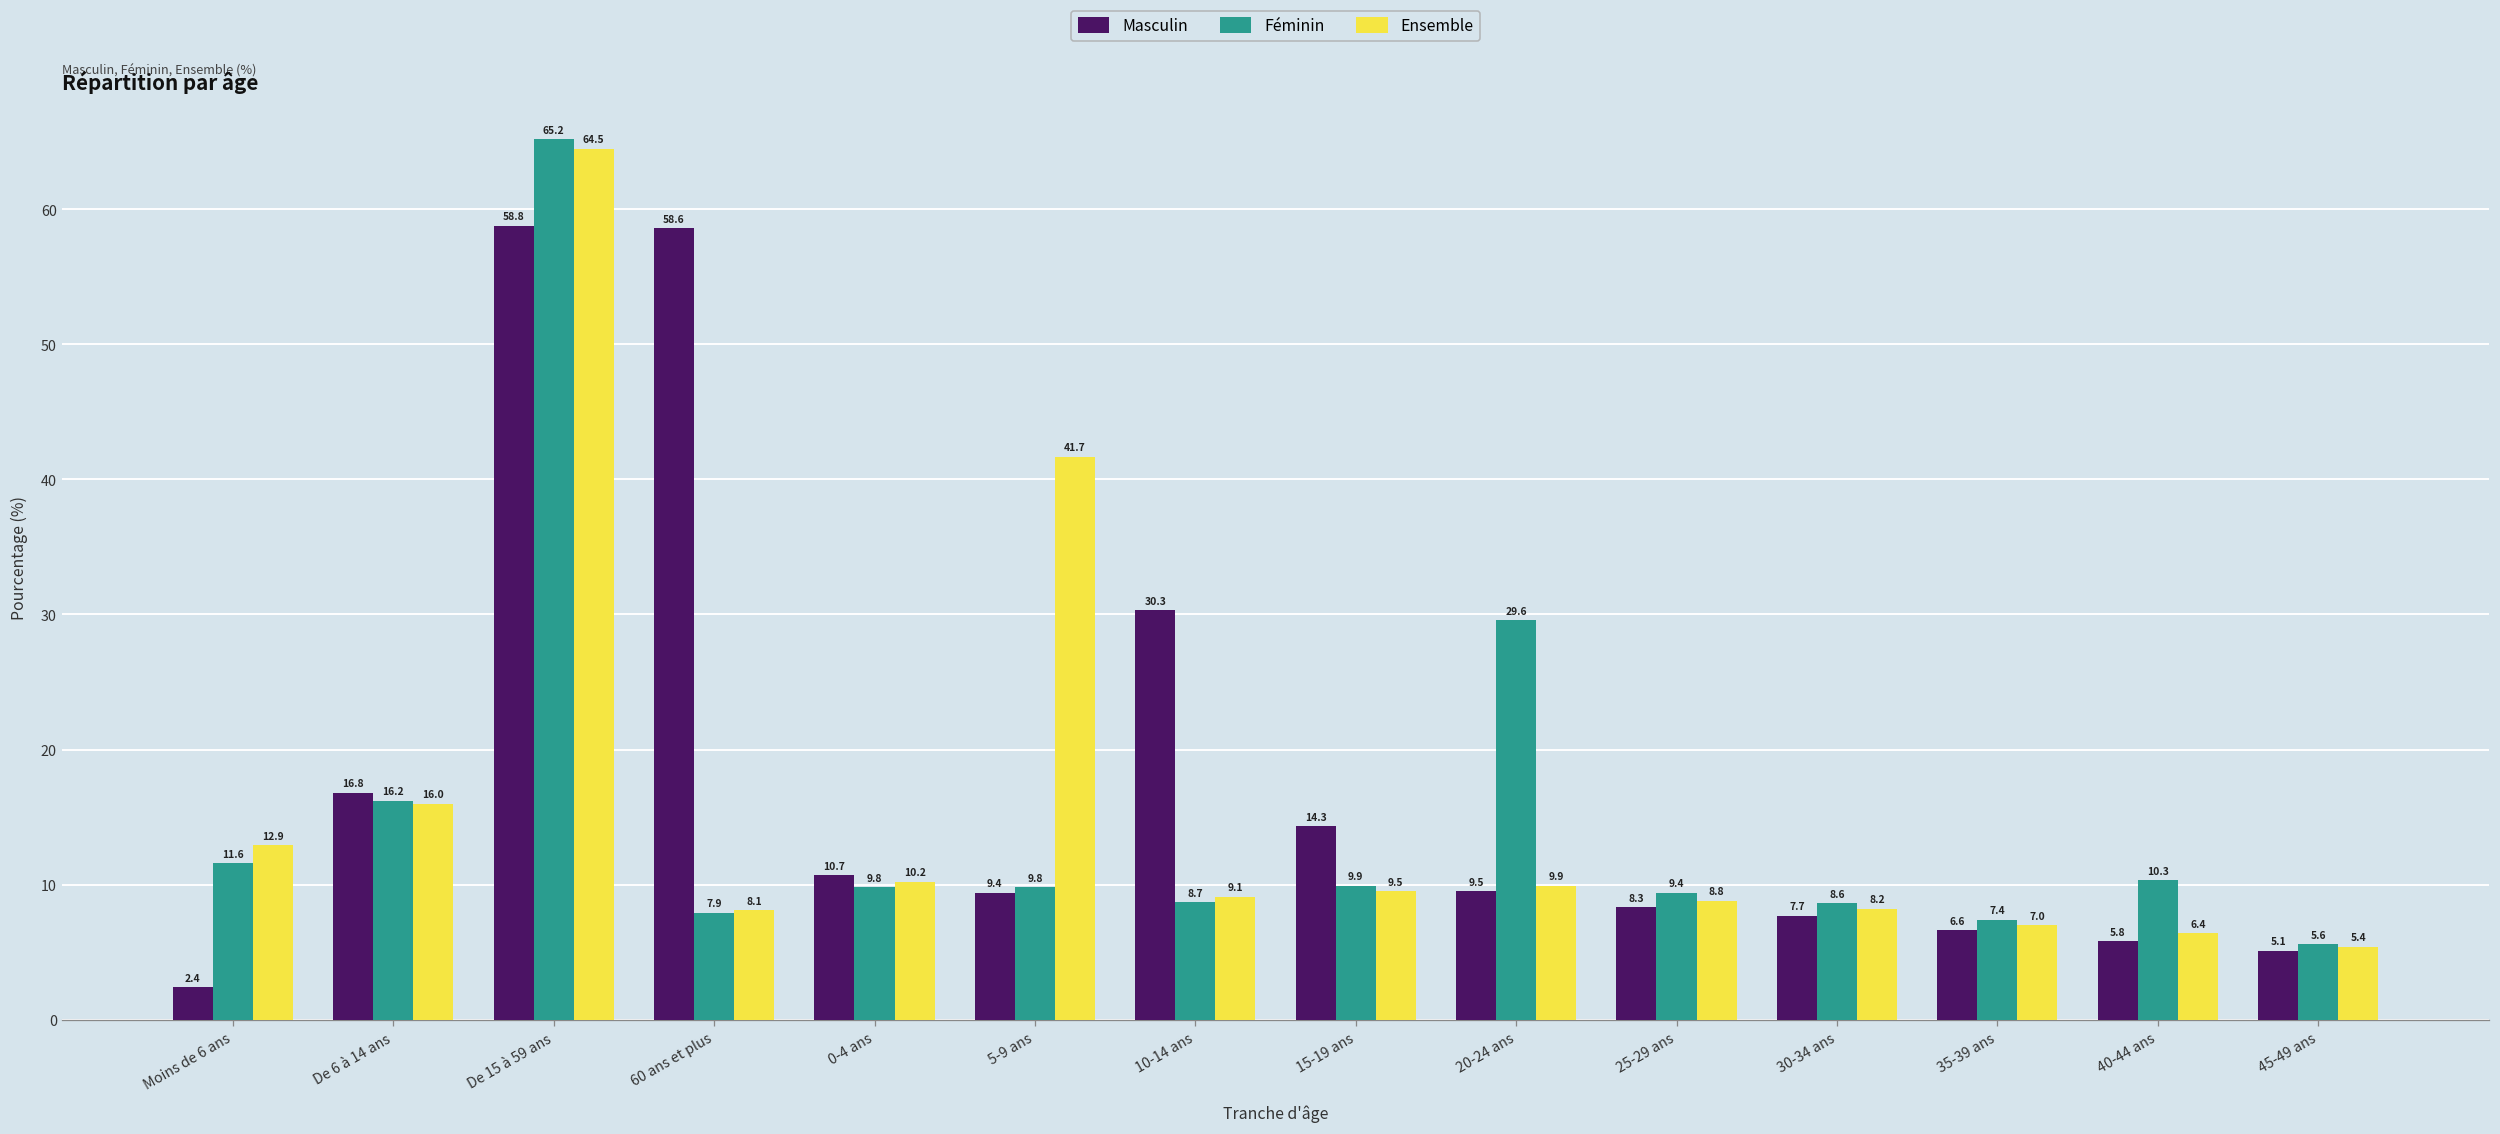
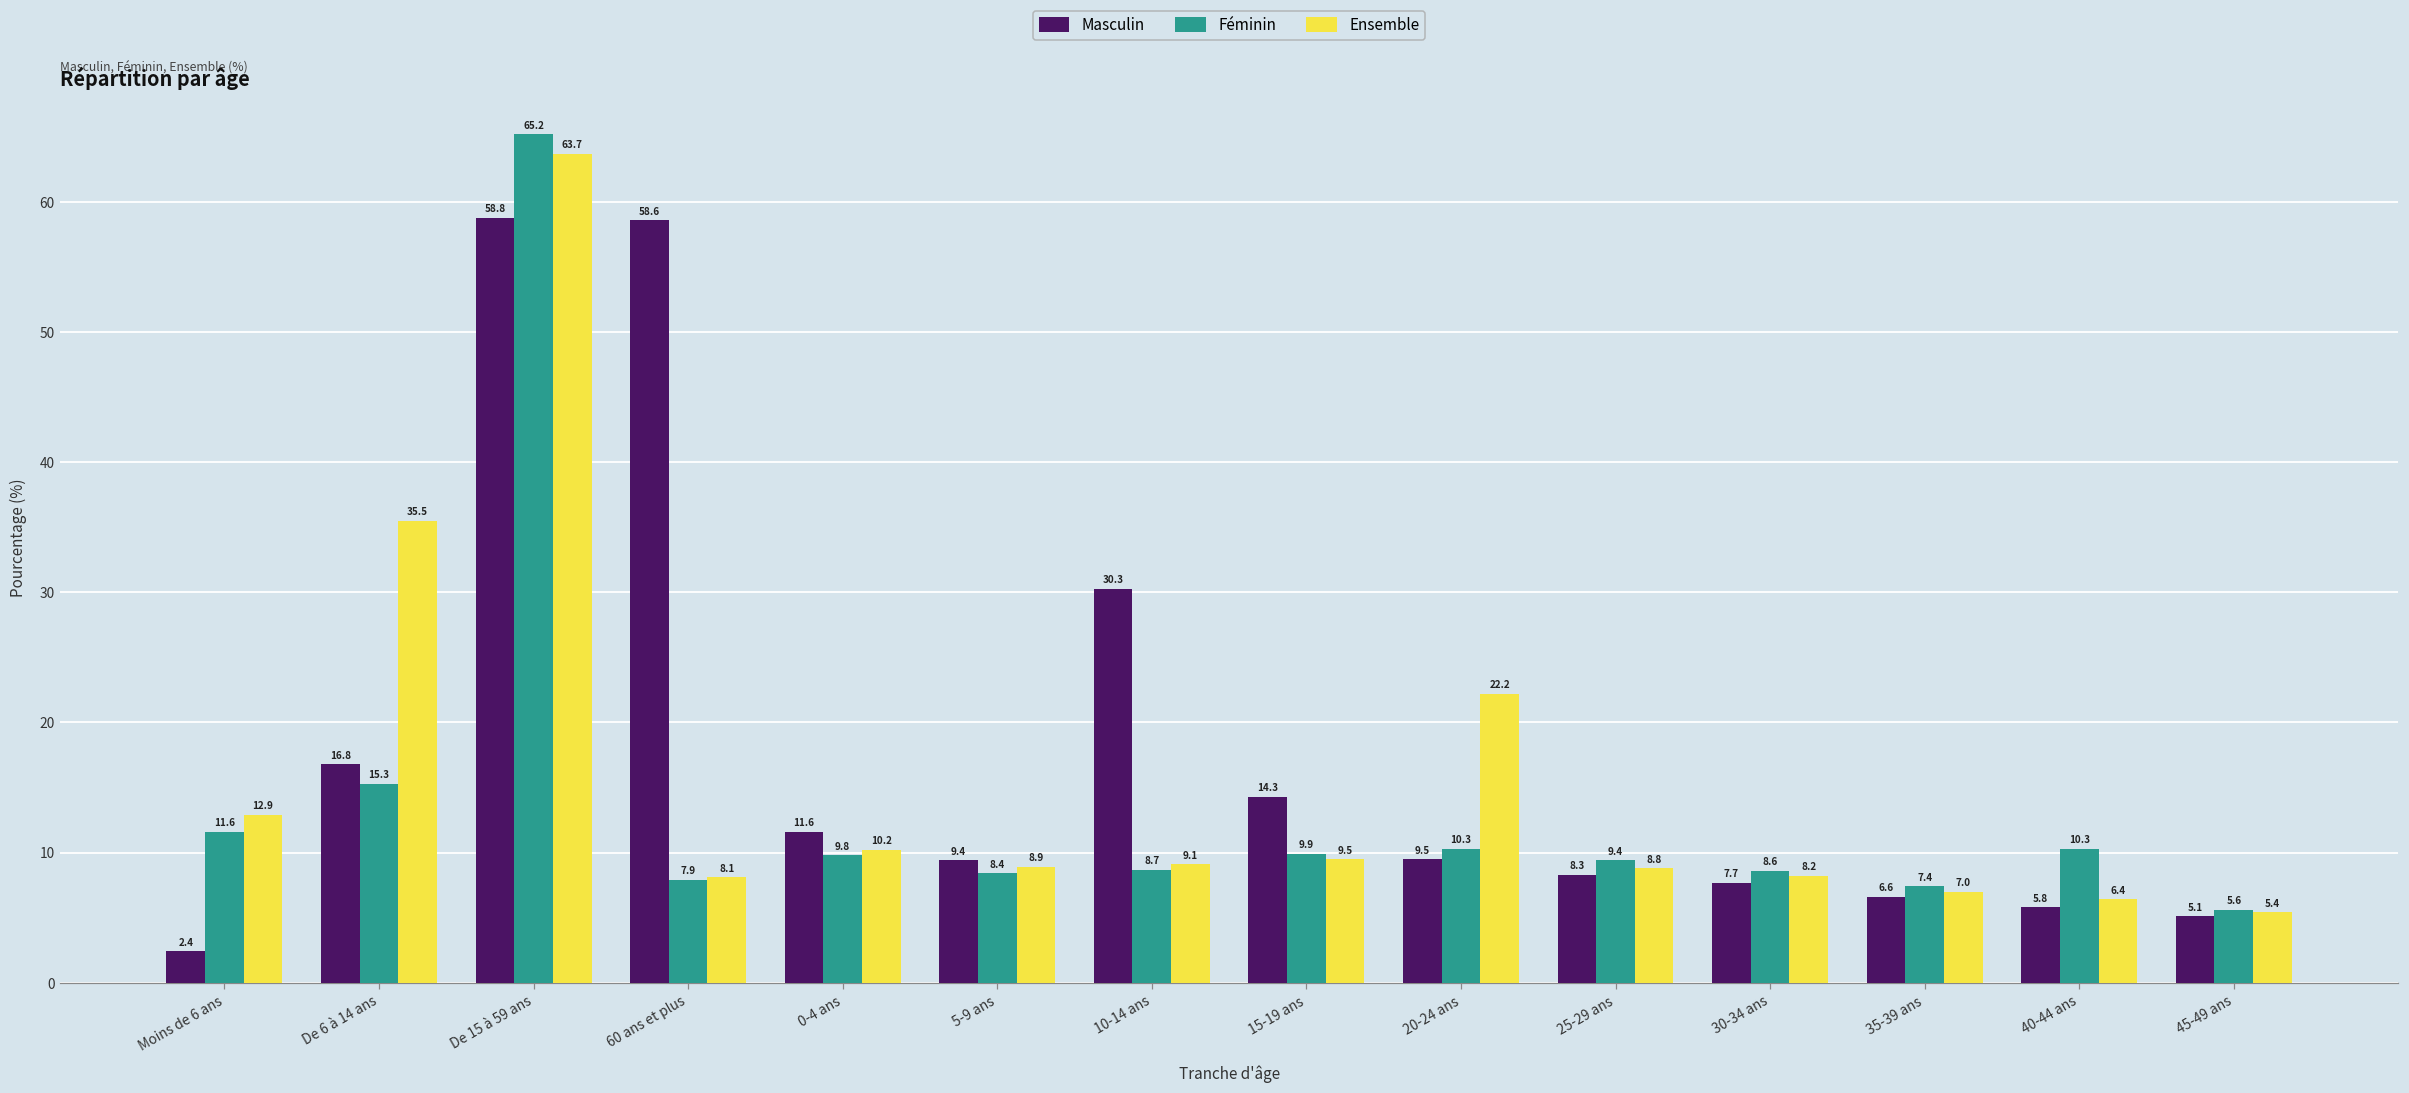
  {
    "Masculin": {
      "Moins de 6 ans": 2.4,
      "De 6 à 14 ans": 16.8,
      "De 15 à 59 ans": 58.8,
      "60 ans et plus": 58.6,
-     "0-4 ans": 10.7,
+     "0-4 ans": 11.6,
      "5-9 ans": 9.4,
      "10-14 ans": 30.3,
      "15-19 ans": 14.3,
      "20-24 ans": 9.5,
      "25-29 ans": 8.3,
      "30-34 ans": 7.7,
      "35-39 ans": 6.6,
      "40-44 ans": 5.8,
      "45-49 ans": 5.1
    },
    "Féminin": {
      "Moins de 6 ans": 11.6,
-     "De 6 à 14 ans": 16.2,
+     "De 6 à 14 ans": 15.3,
      "De 15 à 59 ans": 65.2,
      "60 ans et plus": 7.9,
      "0-4 ans": 9.8,
-     "5-9 ans": 9.8,
+     "5-9 ans": 8.4,
      "10-14 ans": 8.7,
      "15-19 ans": 9.9,
-     "20-24 ans": 29.6,
+     "20-24 ans": 10.3,
      "25-29 ans": 9.4,
      "30-34 ans": 8.6,
      "35-39 ans": 7.4,
      "40-44 ans": 10.3,
      "45-49 ans": 5.6
    },
    "Ensemble": {
      "Moins de 6 ans": 12.9,
-     "De 6 à 14 ans": 16.0,
-     "De 15 à 59 ans": 64.5,
+     "De 6 à 14 ans": 35.5,
+     "De 15 à 59 ans": 63.7,
      "60 ans et plus": 8.1,
      "0-4 ans": 10.2,
-     "5-9 ans": 41.7,
+     "5-9 ans": 8.9,
      "10-14 ans": 9.1,
      "15-19 ans": 9.5,
-     "20-24 ans": 9.9,
+     "20-24 ans": 22.2,
      "25-29 ans": 8.8,
      "30-34 ans": 8.2,
      "35-39 ans": 7.0,
      "40-44 ans": 6.4,
      "45-49 ans": 5.4
    }
  }
